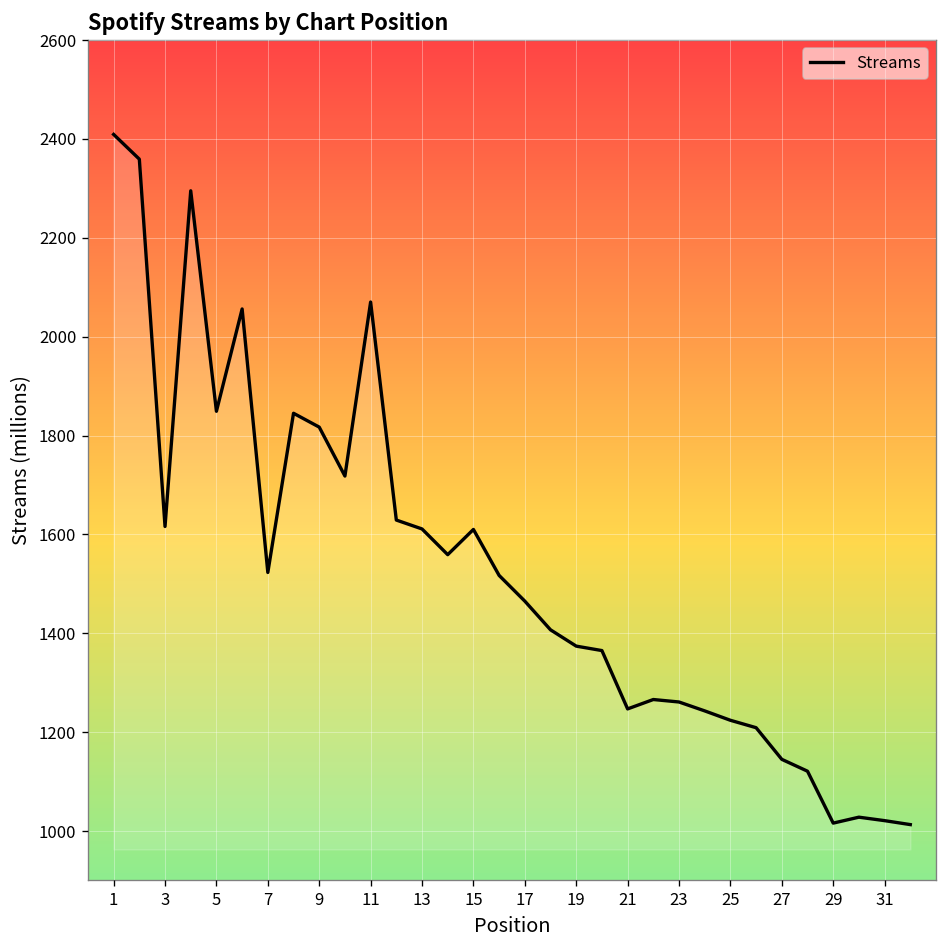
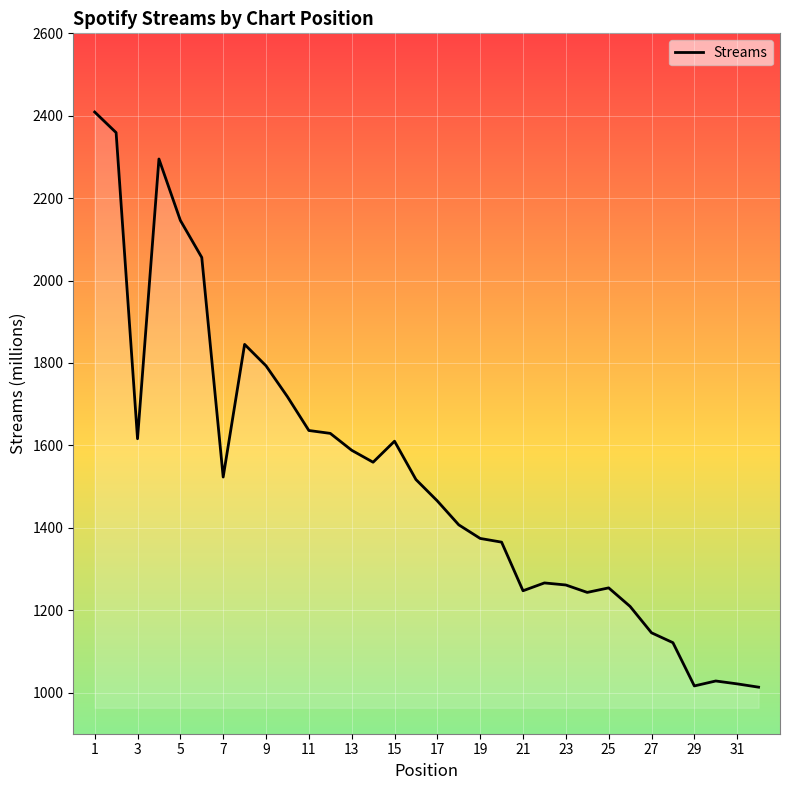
  {
    "1": 2410,
    "3": 1620,
-   "5": 1850,
+   "5": 2150,
    "7": 1520,
-   "9": 1820,
-   "11": 2070,
-   "13": 1610,
+   "9": 1790,
+   "11": 1640,
+   "13": 1590,
    "15": 1610,
    "17": 1470,
    "19": 1370,
    "21": 1250,
    "23": 1260,
-   "25": 1220,
+   "25": 1250,
    "27": 1150,
    "29": 1020,
    "31": 1020
  }
